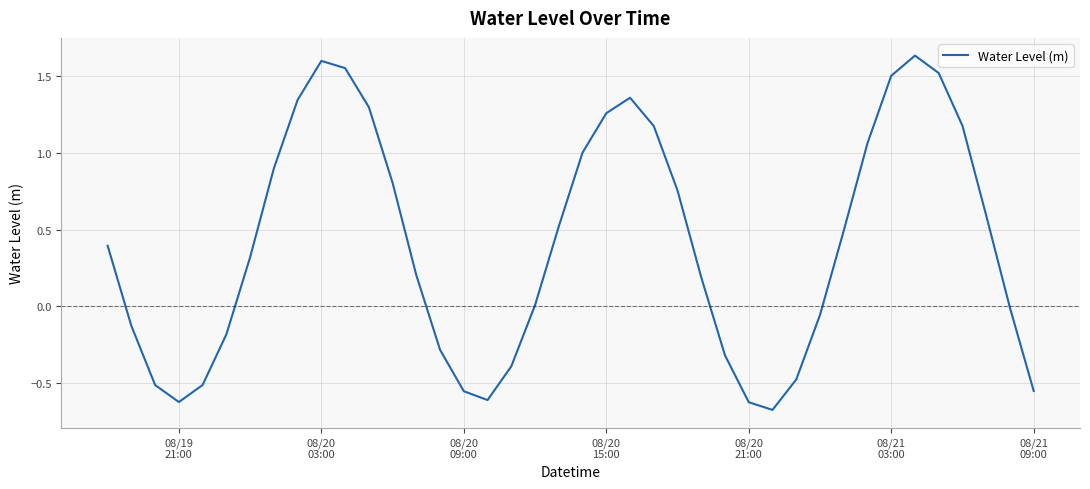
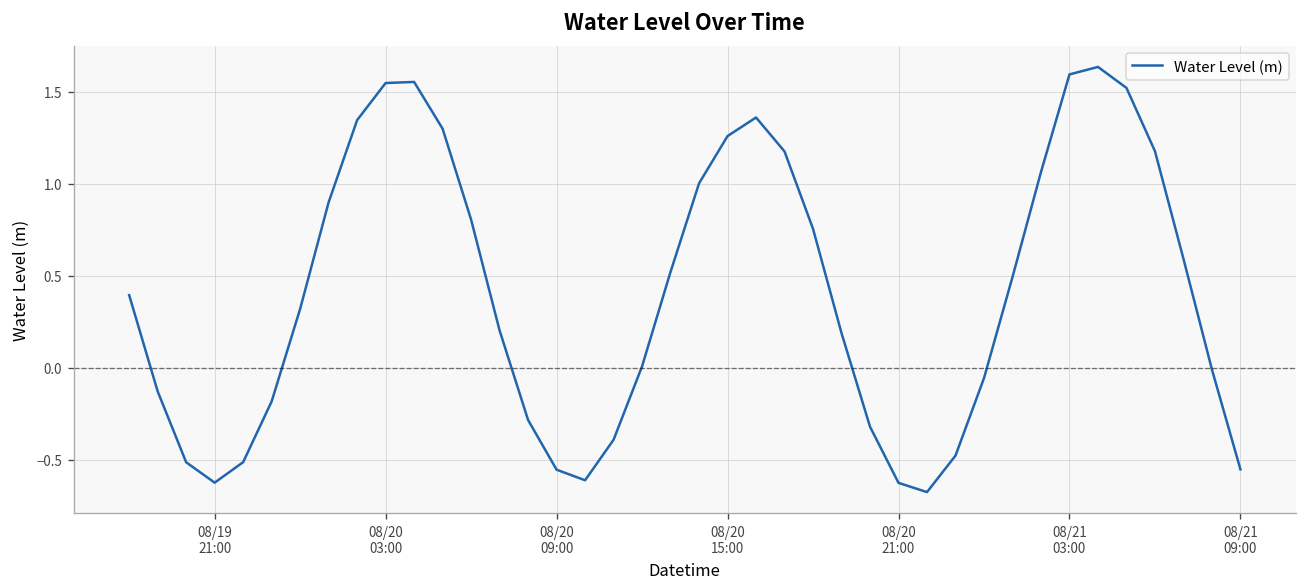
  {
    "08/19 21:00": -0.63,
-   "08/20 03:00": 1.60,
+   "08/20 03:00": 1.55,
    "08/20 09:00": -0.56,
    "08/20 15:00": 1.26,
    "08/20 21:00": -0.63,
-   "08/21 03:00": 1.50,
+   "08/21 03:00": 1.59,
    "08/21 09:00": -0.55
  }
